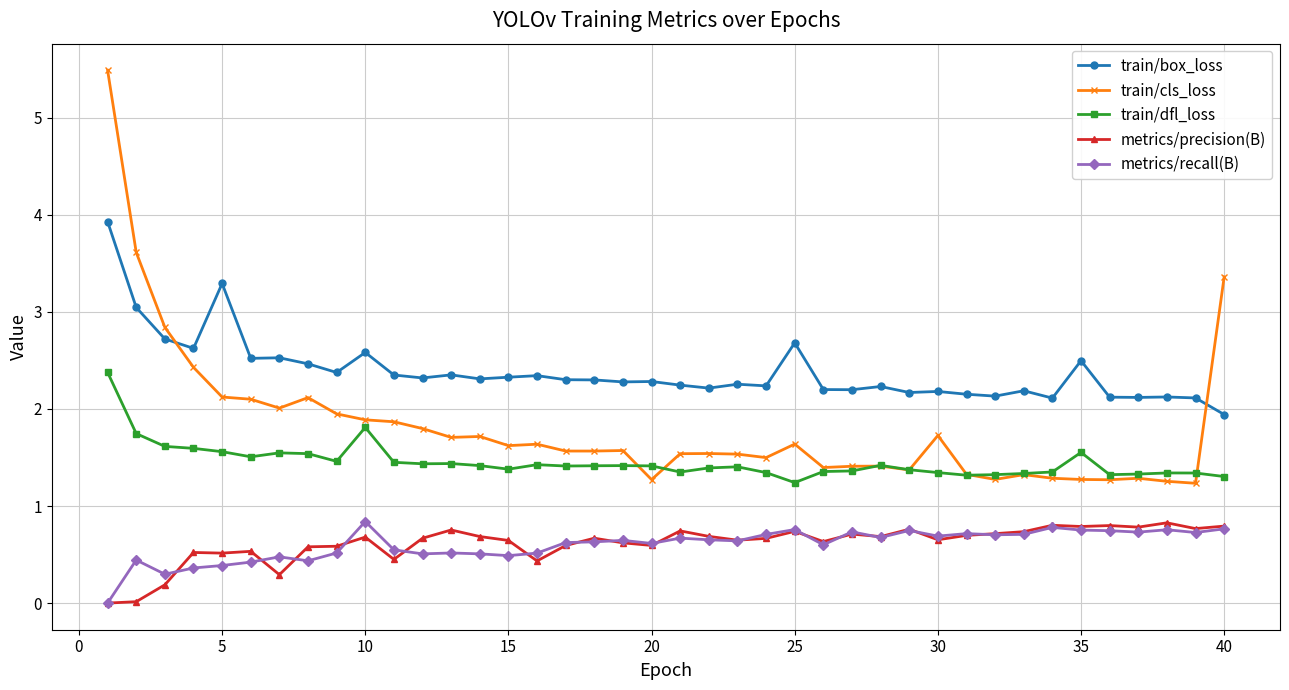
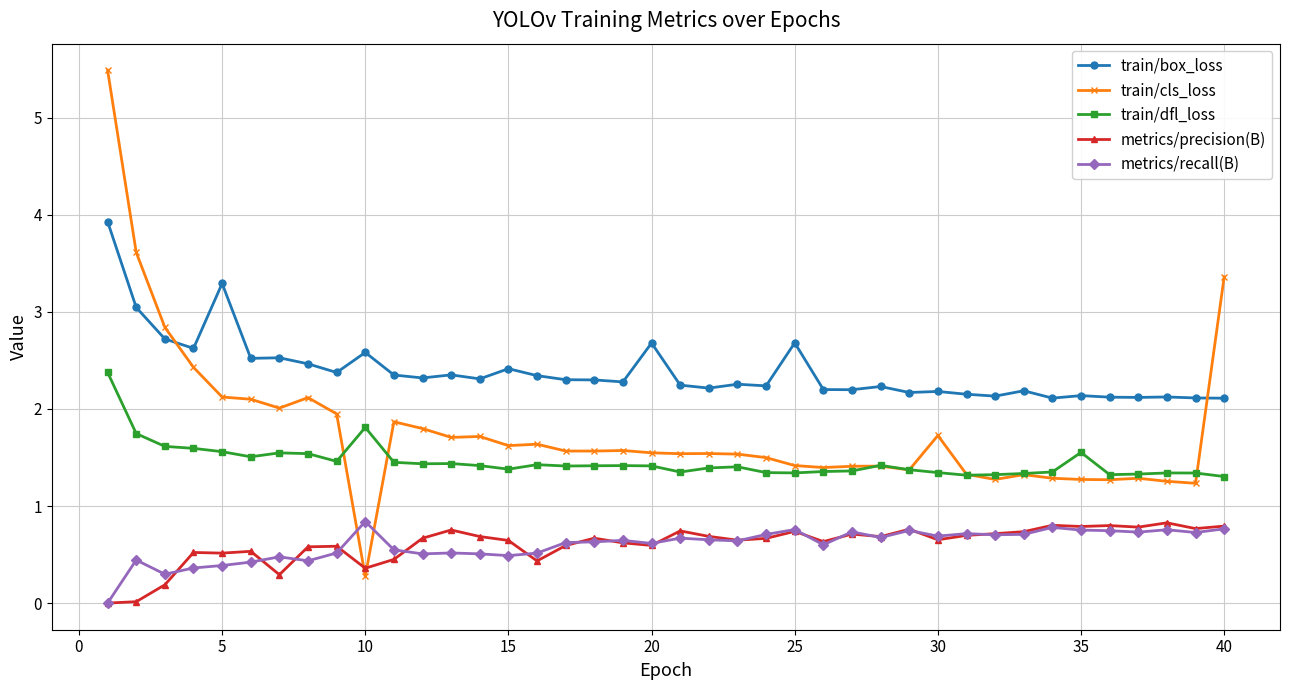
  {
    "train/box_loss": {
      "5": 3.3,
      "10": 2.6,
-     "15": 2.3,
-     "20": 2.3,
+     "15": 2.4,
+     "20": 2.7,
      "25": 2.7,
      "30": 2.2,
-     "35": 2.5,
-     "40": 1.9
+     "35": 2.1,
+     "40": 2.1
    },
    "train/cls_loss": {
      "5": 2.1,
-     "10": 1.9,
+     "10": 0.3,
      "15": 1.6,
-     "20": 1.3,
-     "25": 1.6,
+     "20": 1.5,
+     "25": 1.4,
      "30": 1.7,
      "35": 1.3,
      "40": 3.4
    },
    "train/dfl_loss": {
      "5": 1.6,
      "10": 1.8,
      "15": 1.4,
      "20": 1.4,
-     "25": 1.2,
+     "25": 1.3,
      "30": 1.3,
      "35": 1.6,
      "40": 1.3
    },
    "metrics/precision(B)": {
      "5": 0.5,
-     "10": 0.7,
+     "10": 0.4,
      "15": 0.6,
      "30": 0.7,
      "35": 0.8,
      "40": 0.8
    },
    "metrics/recall(B)": {
      "5": 0.4,
      "10": 0.8,
      "15": 0.5,
      "30": 0.7,
      "35": 0.8,
      "40": 0.8
    }
  }
